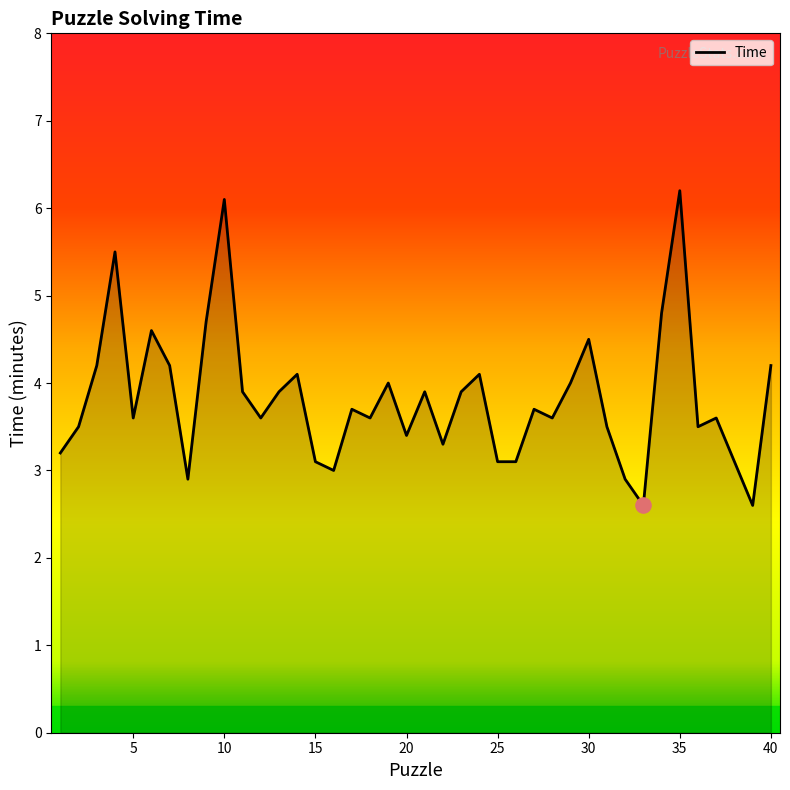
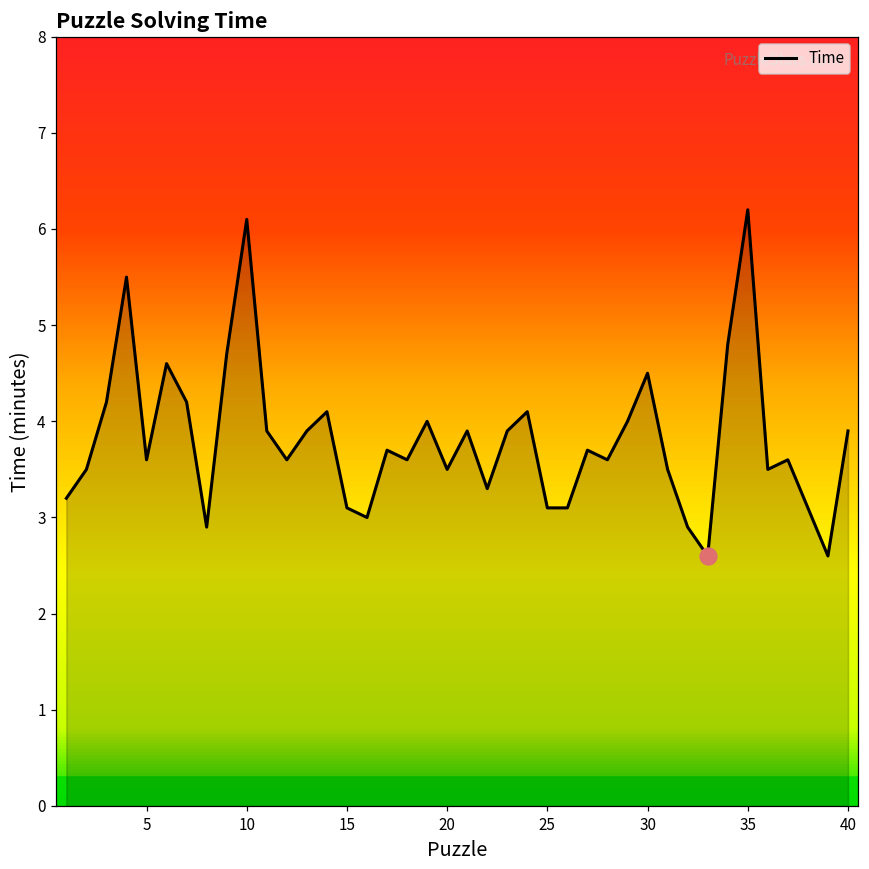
  {
    "Time": {
      "5": 3.6,
      "10": 6.1,
      "15": 3.1,
-     "20": 3.4,
+     "20": 3.5,
      "25": 3.1,
      "30": 4.5,
      "35": 6.2,
-     "40": 4.2
+     "40": 3.9
    }
  }
